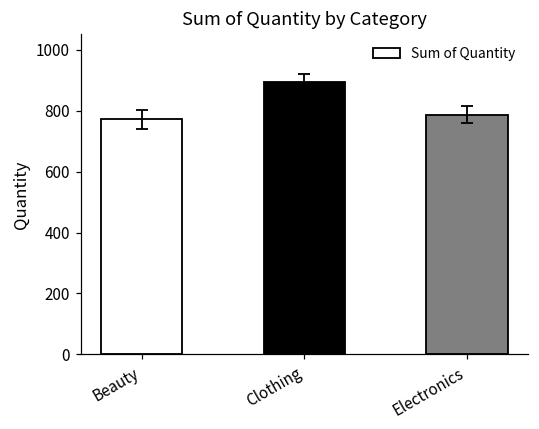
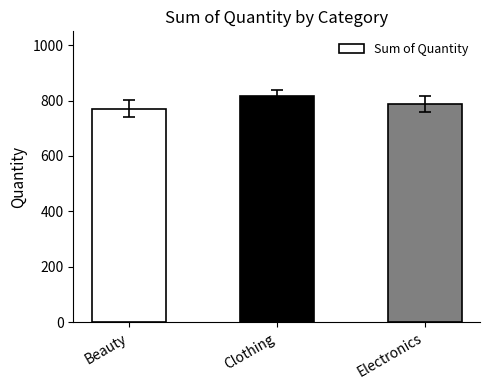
  {
    "Sum of Quantity": {
      "Beauty": 770,
-     "Clothing": 890,
+     "Clothing": 820,
      "Electronics": 790
    }
  }
